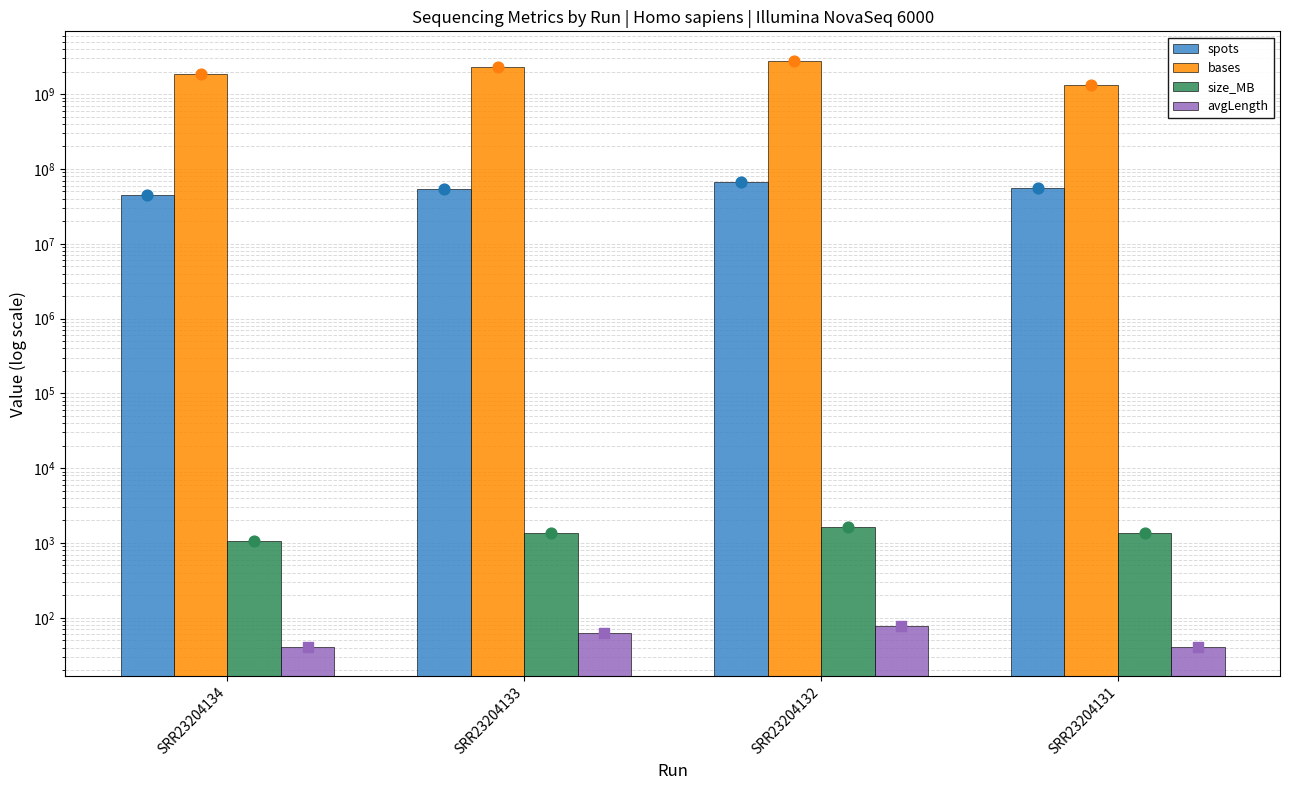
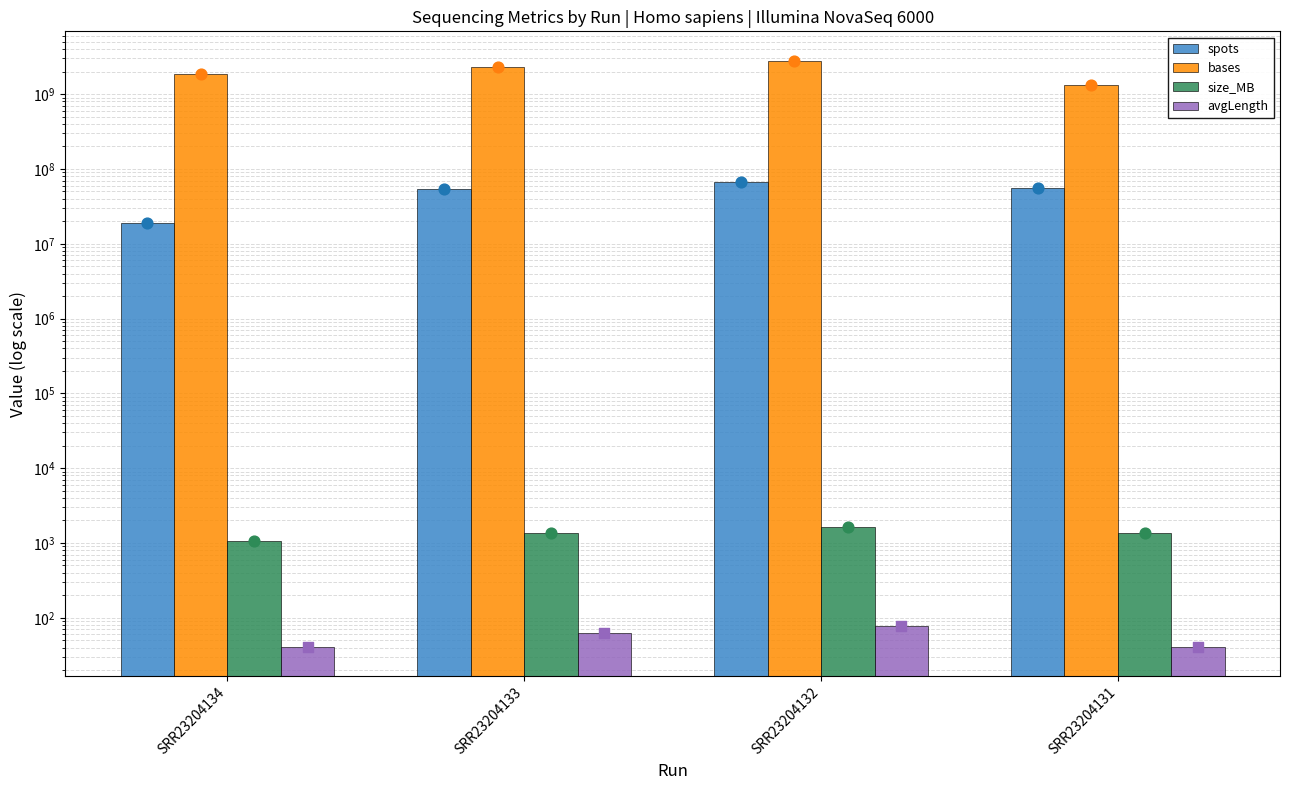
  {
    "spots": {
-     "SRR23204134": 40000000,
+     "SRR23204134": 19000000,
      "SRR23204133": 50000000,
      "SRR23204132": 70000000,
      "SRR23204131": 60000000
    },
    "bases": {
      "SRR23204134": 1900000000,
      "SRR23204133": 2300000000,
      "SRR23204132": 2800000000,
      "SRR23204131": 1300000000
    },
    "size_MB": {
      "SRR23204134": 1100,
      "SRR23204133": 1300,
      "SRR23204132": 1600,
      "SRR23204131": 1300
    },
    "avgLength": {
      "SRR23204134": 40,
      "SRR23204133": 60,
      "SRR23204132": 80,
      "SRR23204131": 40
    }
  }
